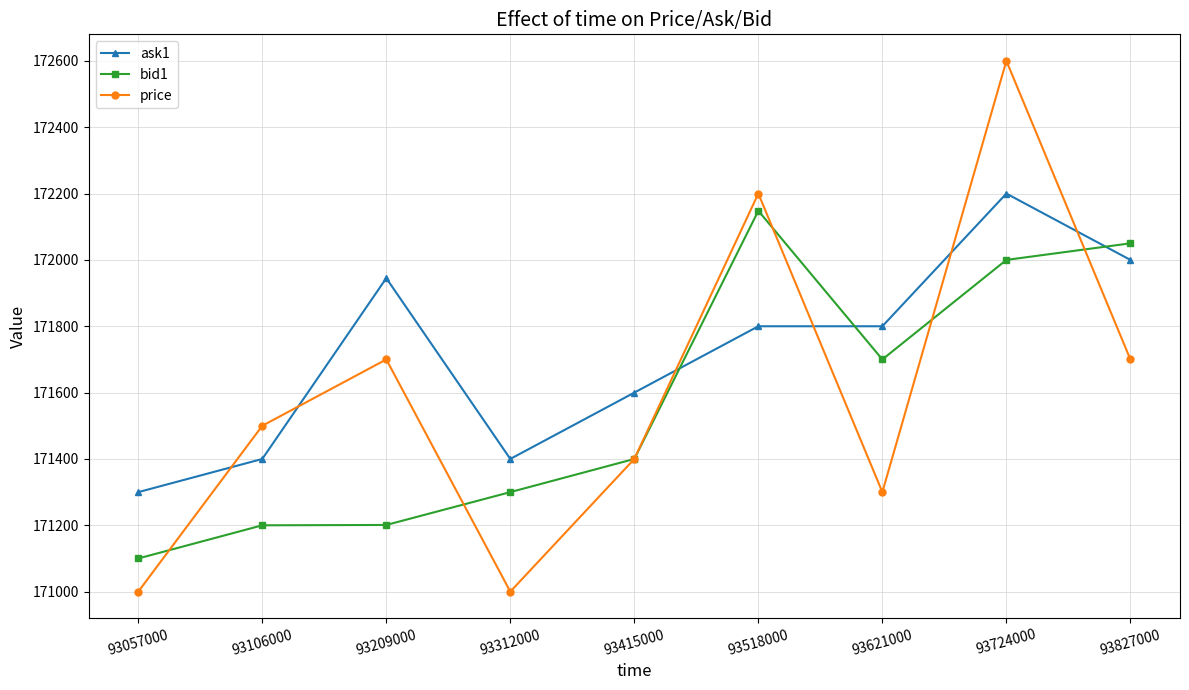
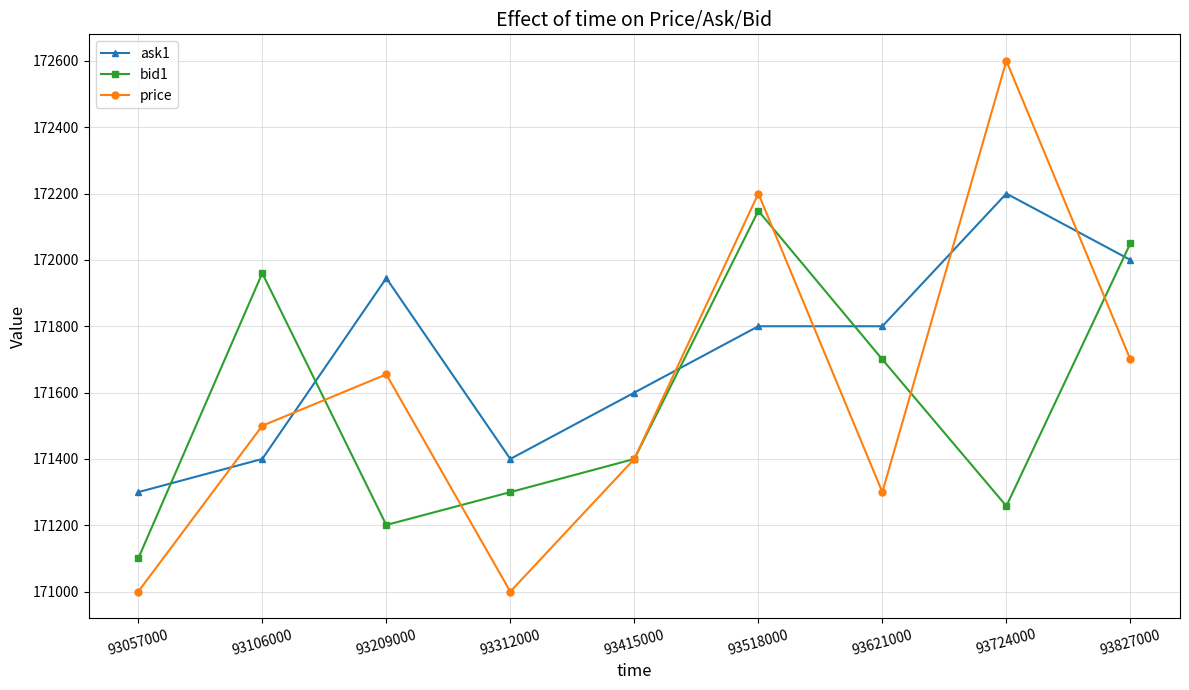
  {
    "ask1": {
      "93057000": 171300,
      "93106000": 171400,
      "93209000": 171950,
      "93312000": 171400,
      "93415000": 171600,
      "93518000": 171800,
      "93621000": 171800,
      "93724000": 172200,
      "93827000": 172000
    },
    "bid1": {
      "93057000": 171100,
-     "93106000": 171200,
+     "93106000": 171960,
      "93209000": 171200,
      "93312000": 171300,
      "93518000": 172150,
      "93621000": 171700,
-     "93724000": 172000,
+     "93724000": 171260,
      "93827000": 172050
    },
    "price": {
      "93057000": 171000,
      "93106000": 171500,
-     "93209000": 171700,
+     "93209000": 171660,
      "93312000": 171000,
      "93518000": 172200,
      "93621000": 171300,
      "93724000": 172600,
      "93827000": 171700
    }
  }
